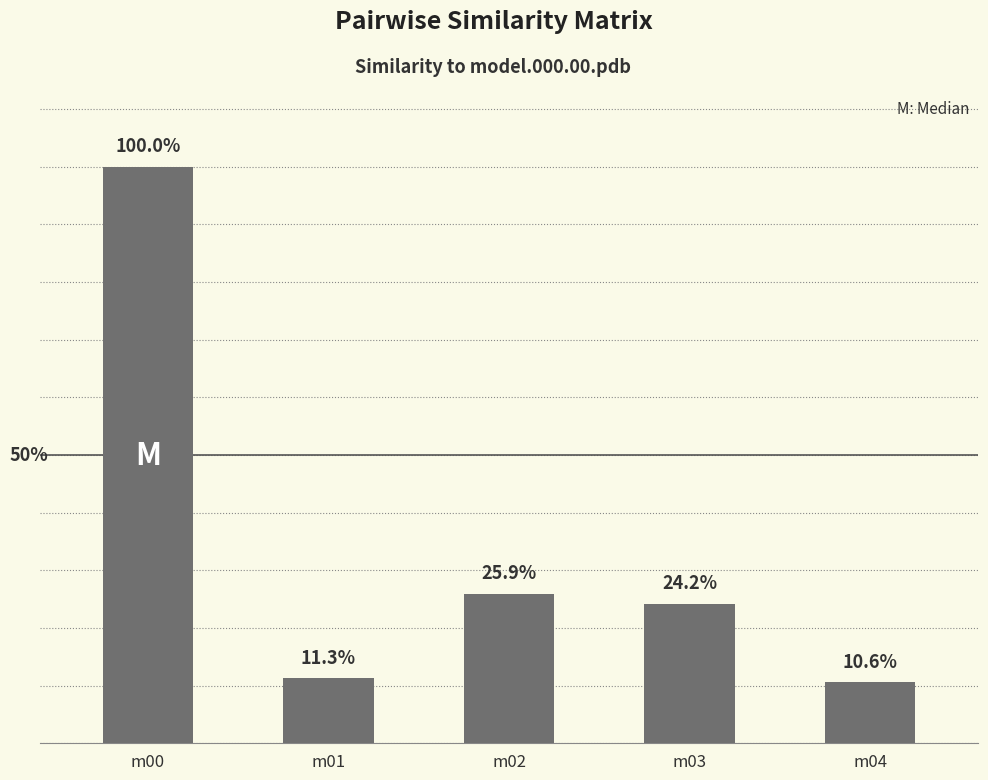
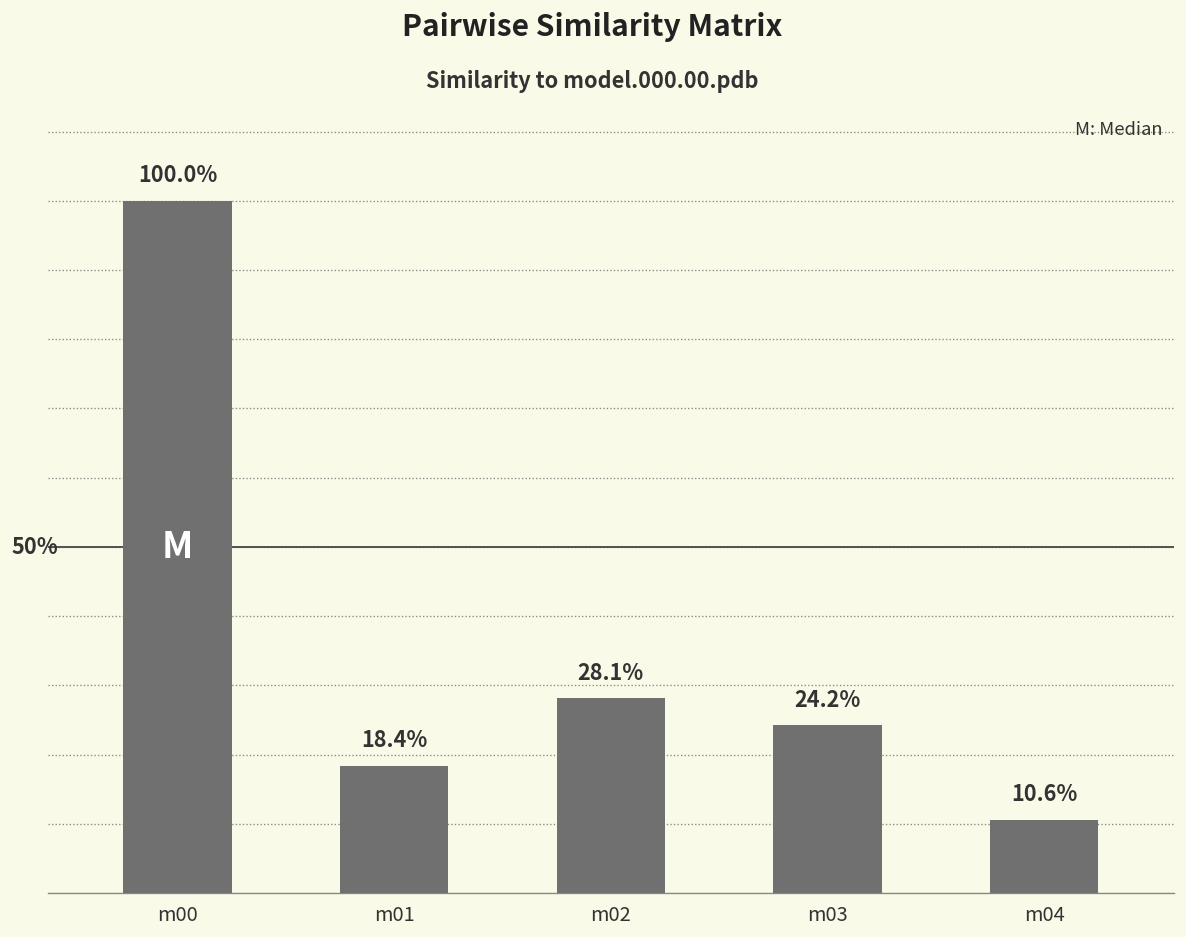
  {
    "m00": "100.0%",
-   "m01": "11.3%",
-   "m02": "25.9%",
+   "m01": "18.4%",
+   "m02": "28.1%",
    "m03": "24.2%",
    "m04": "10.6%"
  }
